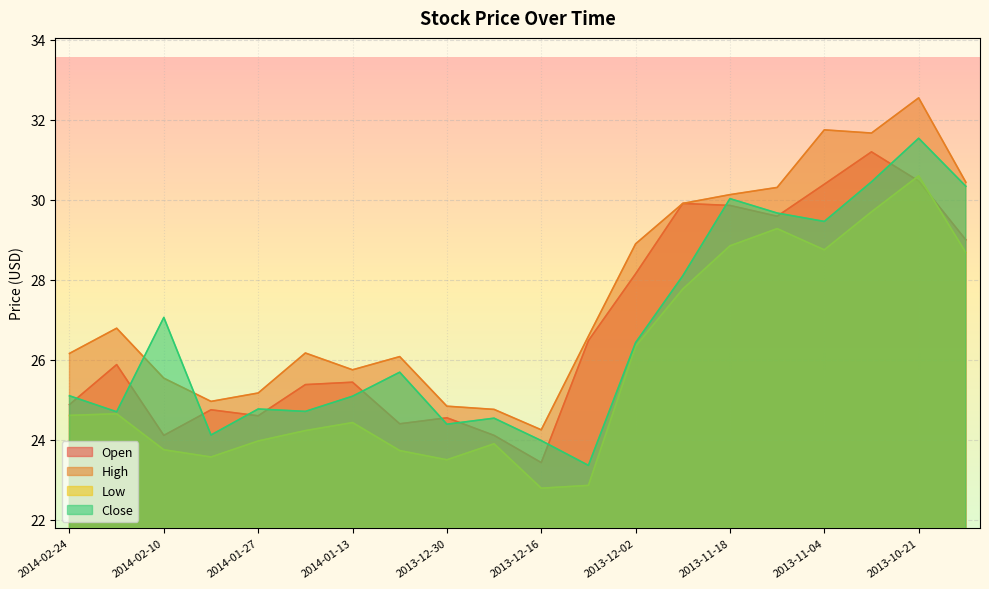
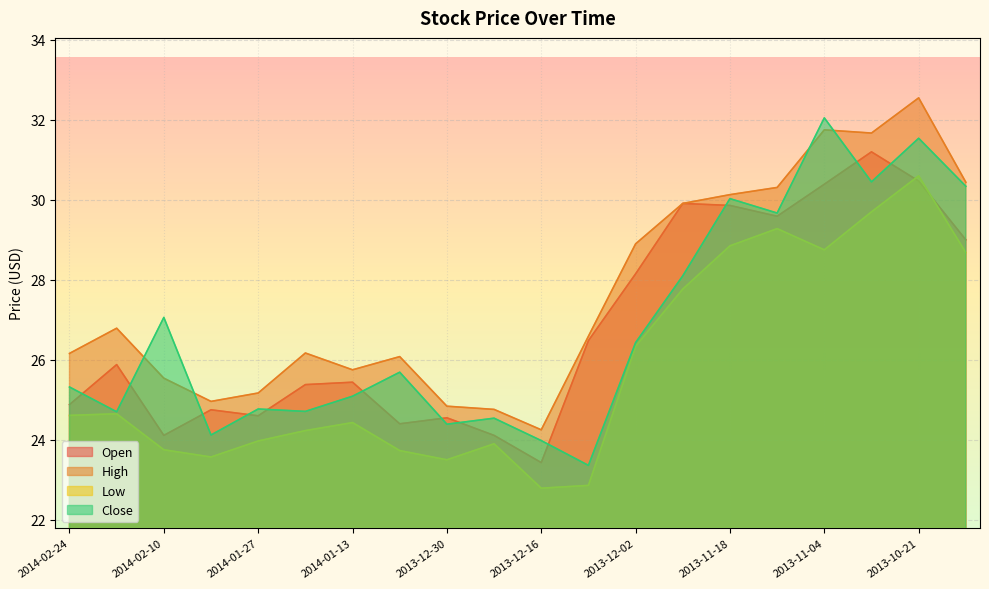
  {
    "Low": {
      "2014-02-24": 24.6,
      "2014-02-10": 23.8,
      "2014-01-27": 24.0,
      "2014-01-13": 24.4,
      "2013-12-30": 23.5,
      "2013-12-16": 22.8,
      "2013-12-02": 26.3,
      "2013-11-18": 28.9,
      "2013-11-04": 28.8,
      "2013-10-21": 30.6
    },
    "Close": {
-     "2014-02-24": 25.1,
+     "2014-02-24": 25.3,
      "2014-02-10": 27.1,
      "2014-01-27": 24.8,
      "2014-01-13": 25.1,
      "2013-12-30": 24.4,
      "2013-12-16": 24.0,
      "2013-12-02": 26.4,
      "2013-11-18": 30.0,
-     "2013-11-04": 29.5,
+     "2013-11-04": 32.1,
      "2013-10-21": 31.5
    }
  }
